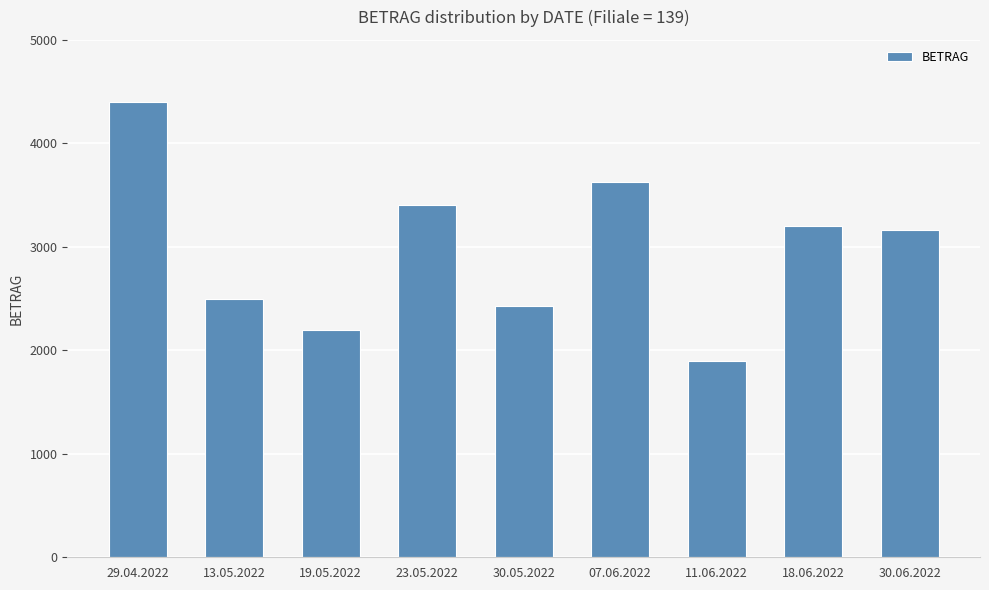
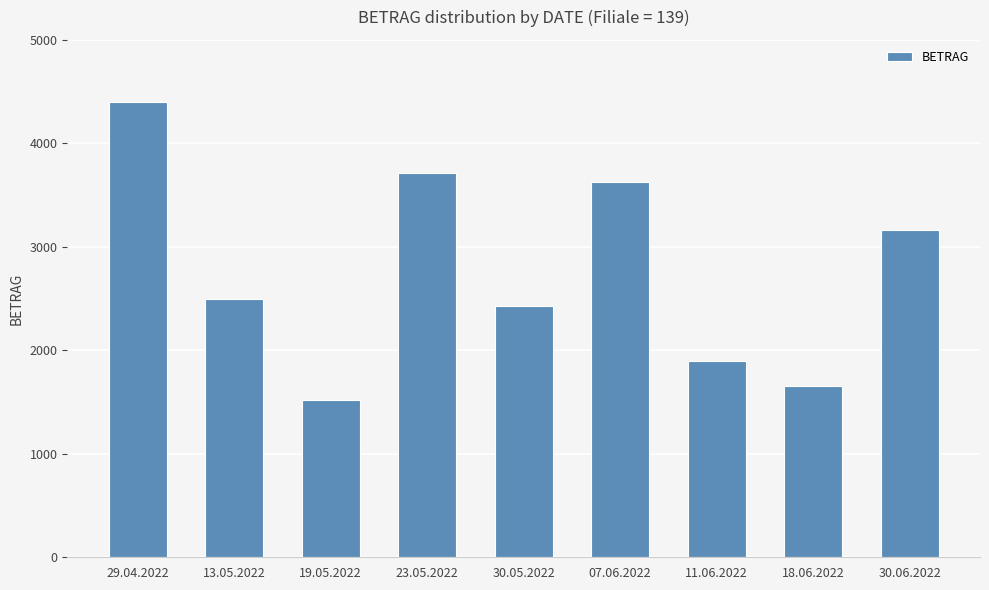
  {
    "29.04.2022": 4400,
    "13.05.2022": 2500,
-   "19.05.2022": 2200,
-   "23.05.2022": 3400,
+   "19.05.2022": 1520,
+   "23.05.2022": 3710,
    "30.05.2022": 2430,
    "07.06.2022": 3620,
    "11.06.2022": 1900,
-   "18.06.2022": 3200,
+   "18.06.2022": 1650,
    "30.06.2022": 3160
  }
